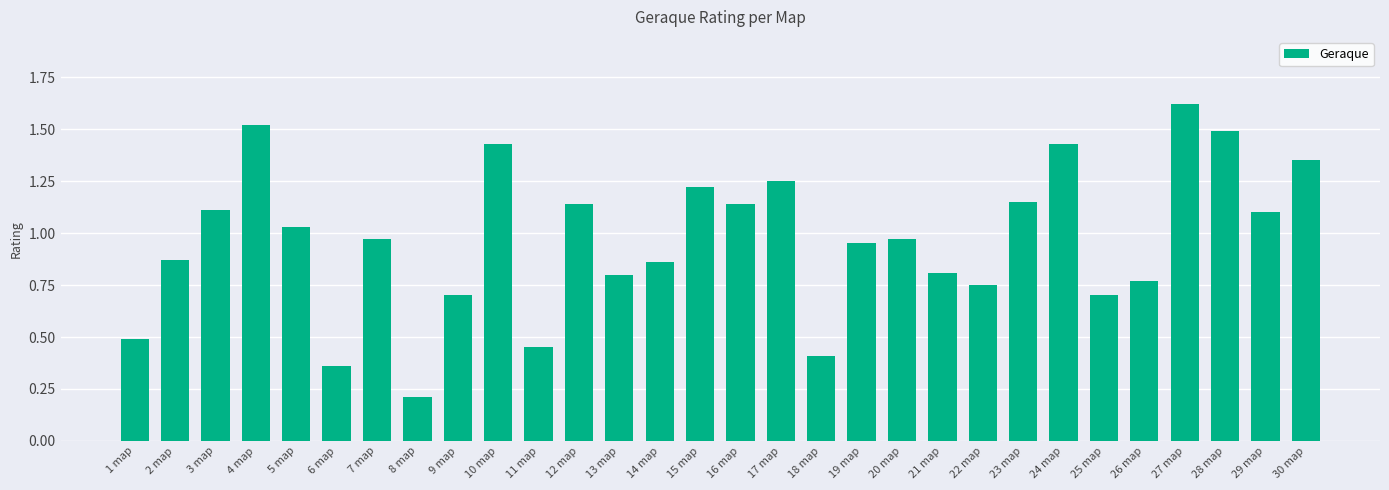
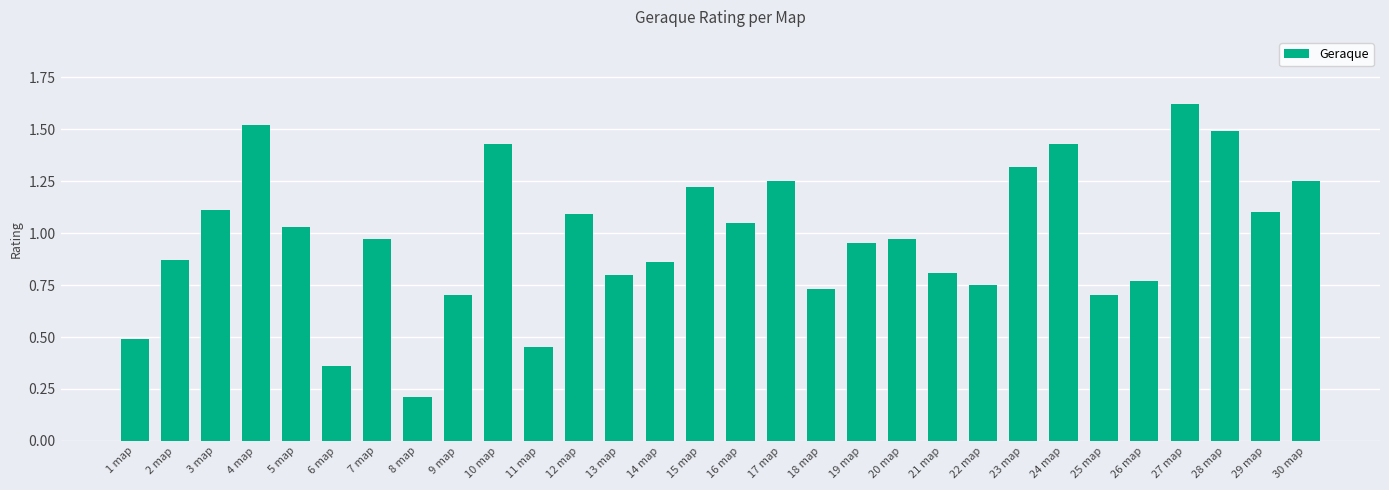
  {
    "1 map": 0.49,
    "2 map": 0.87,
    "3 map": 1.11,
    "4 map": 1.52,
    "5 map": 1.03,
    "6 map": 0.36,
    "7 map": 0.97,
    "8 map": 0.21,
    "9 map": 0.70,
    "10 map": 1.43,
    "11 map": 0.45,
-   "12 map": 1.14,
+   "12 map": 1.09,
    "13 map": 0.80,
    "14 map": 0.86,
    "15 map": 1.22,
-   "16 map": 1.14,
+   "16 map": 1.05,
    "17 map": 1.25,
-   "18 map": 0.41,
+   "18 map": 0.73,
    "19 map": 0.95,
    "20 map": 0.97,
    "21 map": 0.81,
    "22 map": 0.75,
-   "23 map": 1.15,
+   "23 map": 1.32,
    "24 map": 1.43,
    "25 map": 0.70,
    "26 map": 0.77,
    "27 map": 1.62,
    "28 map": 1.49,
    "29 map": 1.10,
-   "30 map": 1.35
+   "30 map": 1.25
  }
